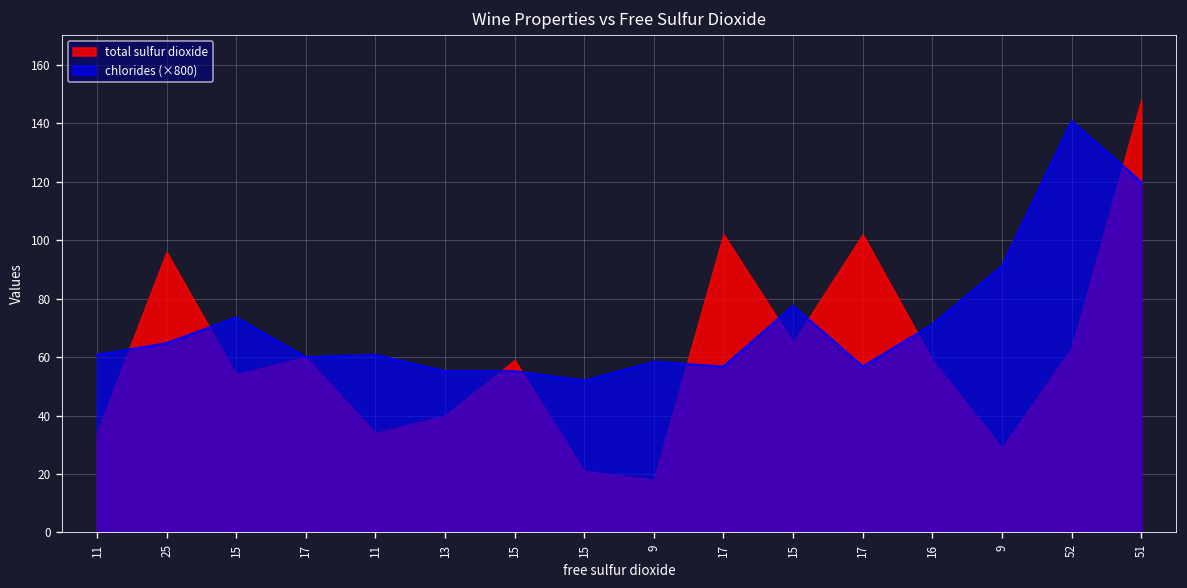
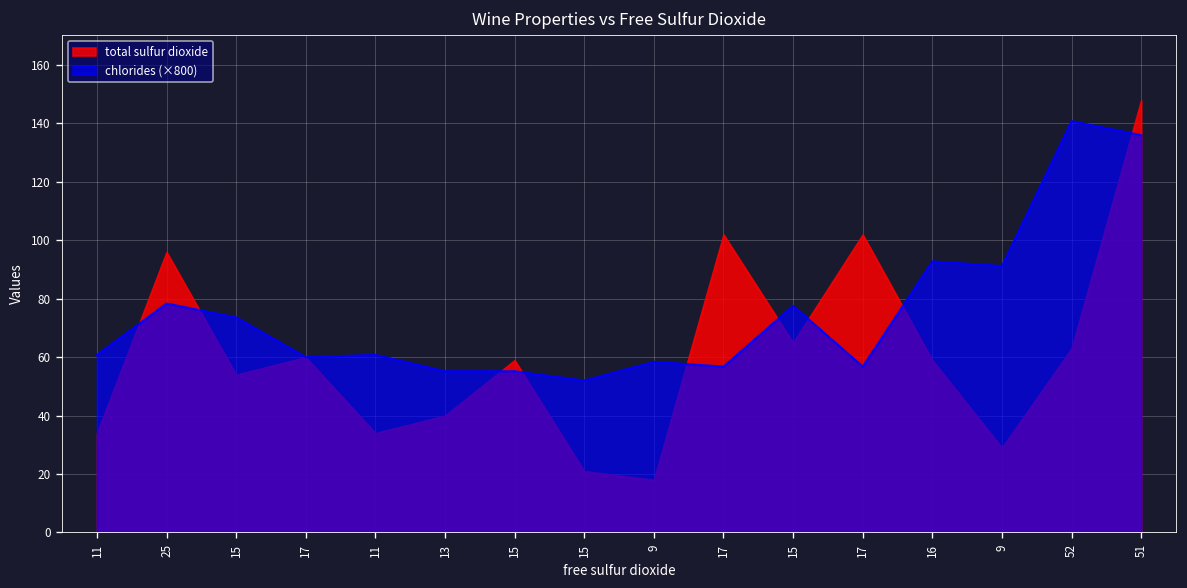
  {
    "total sulfur dioxide": {
      "25": 96,
      "13": 40,
      "16": 59,
      "52": 63,
      "51": 148
    },
    "chlorides (×800)": {
-     "25": 65,
+     "25": 78,
      "13": 55,
-     "16": 71,
+     "16": 93,
      "52": 141,
-     "51": 120
+     "51": 136
    }
  }
